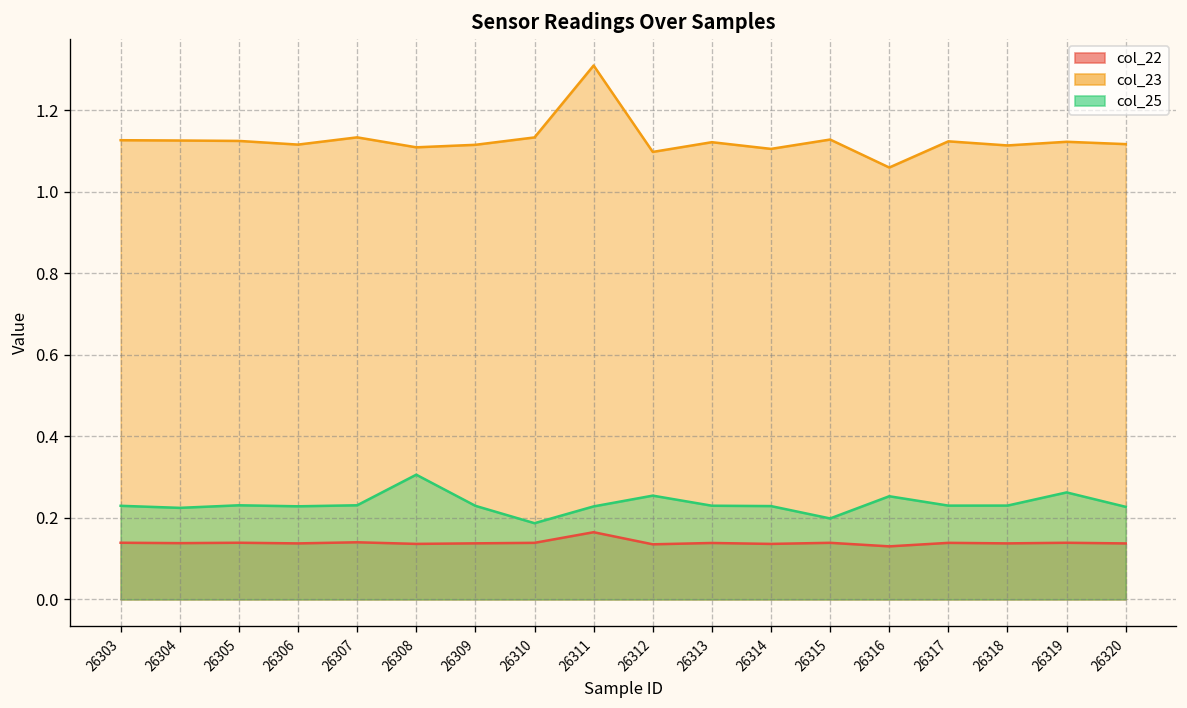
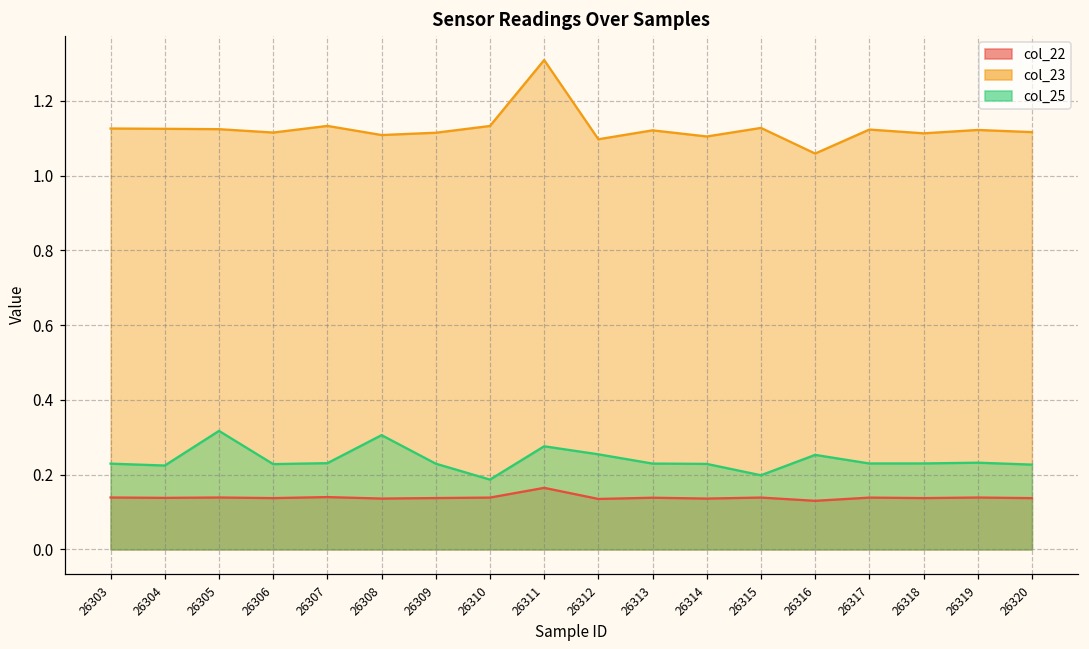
  {
    "col_25": {
      "26303": 0.23,
      "26304": 0.22,
-     "26305": 0.23,
+     "26305": 0.32,
      "26306": 0.23,
      "26307": 0.23,
      "26308": 0.31,
      "26309": 0.23,
      "26310": 0.19,
-     "26311": 0.23,
+     "26311": 0.28,
      "26312": 0.25,
      "26313": 0.23,
      "26314": 0.23,
      "26315": 0.20,
      "26316": 0.25,
      "26317": 0.23,
      "26318": 0.23,
-     "26319": 0.26,
+     "26319": 0.23,
      "26320": 0.23
    }
  }
